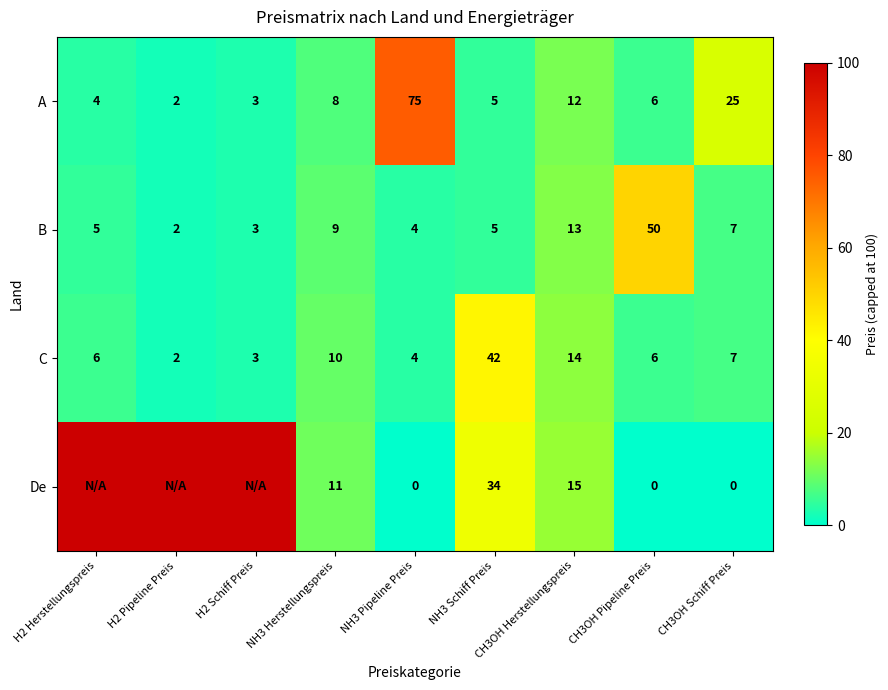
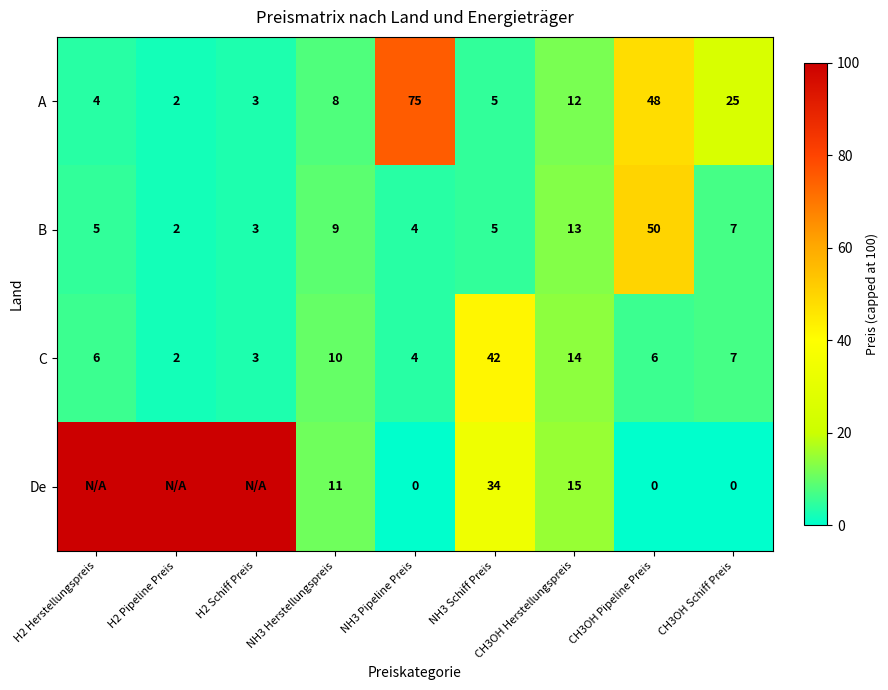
  {
    "A": {
      "H2 Herstellungspreis": 4,
      "H2 Pipeline Preis": 2,
      "H2 Schiff Preis": 3,
      "NH3 Herstellungspreis": 8,
      "NH3 Pipeline Preis": 75,
      "NH3 Schiff Preis": 5,
      "CH3OH Herstellungspreis": 12,
-     "CH3OH Pipeline Preis": 6,
+     "CH3OH Pipeline Preis": 48,
      "CH3OH Schiff Preis": 25
    },
    "B": {
      "H2 Herstellungspreis": 5,
      "H2 Pipeline Preis": 2,
      "H2 Schiff Preis": 3,
      "NH3 Herstellungspreis": 9,
      "NH3 Pipeline Preis": 4,
      "NH3 Schiff Preis": 5,
      "CH3OH Herstellungspreis": 13,
      "CH3OH Pipeline Preis": 50,
      "CH3OH Schiff Preis": 7
    },
    "C": {
      "H2 Herstellungspreis": 6,
      "H2 Pipeline Preis": 2,
      "H2 Schiff Preis": 3,
      "NH3 Herstellungspreis": 10,
      "NH3 Pipeline Preis": 4,
      "NH3 Schiff Preis": 42,
      "CH3OH Herstellungspreis": 14,
      "CH3OH Pipeline Preis": 6,
      "CH3OH Schiff Preis": 7
    },
    "De": {
      "NH3 Herstellungspreis": 11,
      "NH3 Pipeline Preis": 0,
      "NH3 Schiff Preis": 34,
      "CH3OH Herstellungspreis": 15,
      "CH3OH Pipeline Preis": 0,
      "CH3OH Schiff Preis": 0
    }
  }
